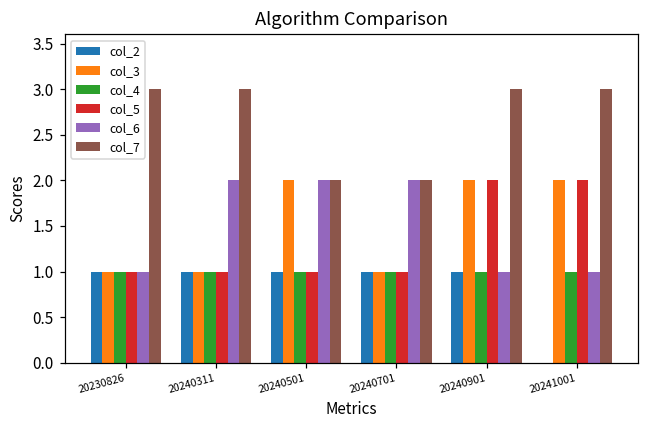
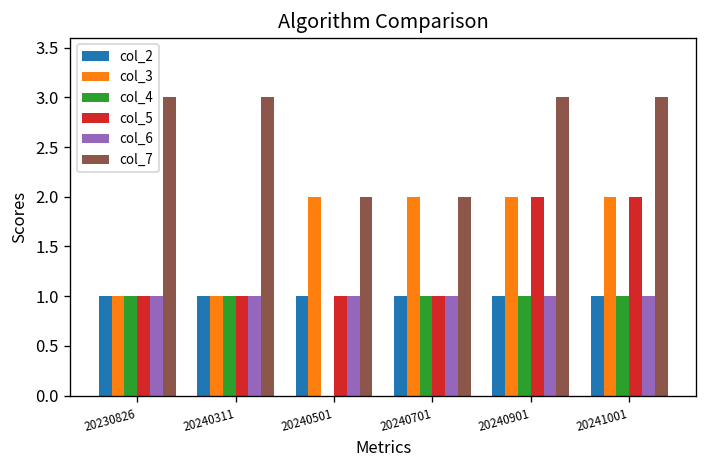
  {
    "col_2": {
      "20230826": 1,
      "20240311": 1,
      "20240501": 1,
      "20240701": 1,
      "20240901": 1,
-     "20241001": 0
+     "20241001": 1
    },
    "col_3": {
      "20230826": 1,
      "20240311": 1,
      "20240501": 2,
-     "20240701": 1,
+     "20240701": 2,
      "20240901": 2,
      "20241001": 2
    },
    "col_4": {
      "20230826": 1,
      "20240311": 1,
-     "20240501": 1,
+     "20240501": 0,
      "20240701": 1,
      "20240901": 1,
      "20241001": 1
    },
    "col_5": {
      "20230826": 1,
      "20240311": 1,
      "20240501": 1,
      "20240701": 1,
      "20240901": 2,
      "20241001": 2
    },
    "col_6": {
      "20230826": 1,
-     "20240311": 2,
-     "20240501": 2,
-     "20240701": 2,
+     "20240311": 1,
+     "20240501": 1,
+     "20240701": 1,
      "20240901": 1,
      "20241001": 1
    },
    "col_7": {
      "20230826": 3,
      "20240311": 3,
      "20240501": 2,
      "20240701": 2,
      "20240901": 3,
      "20241001": 3
    }
  }
